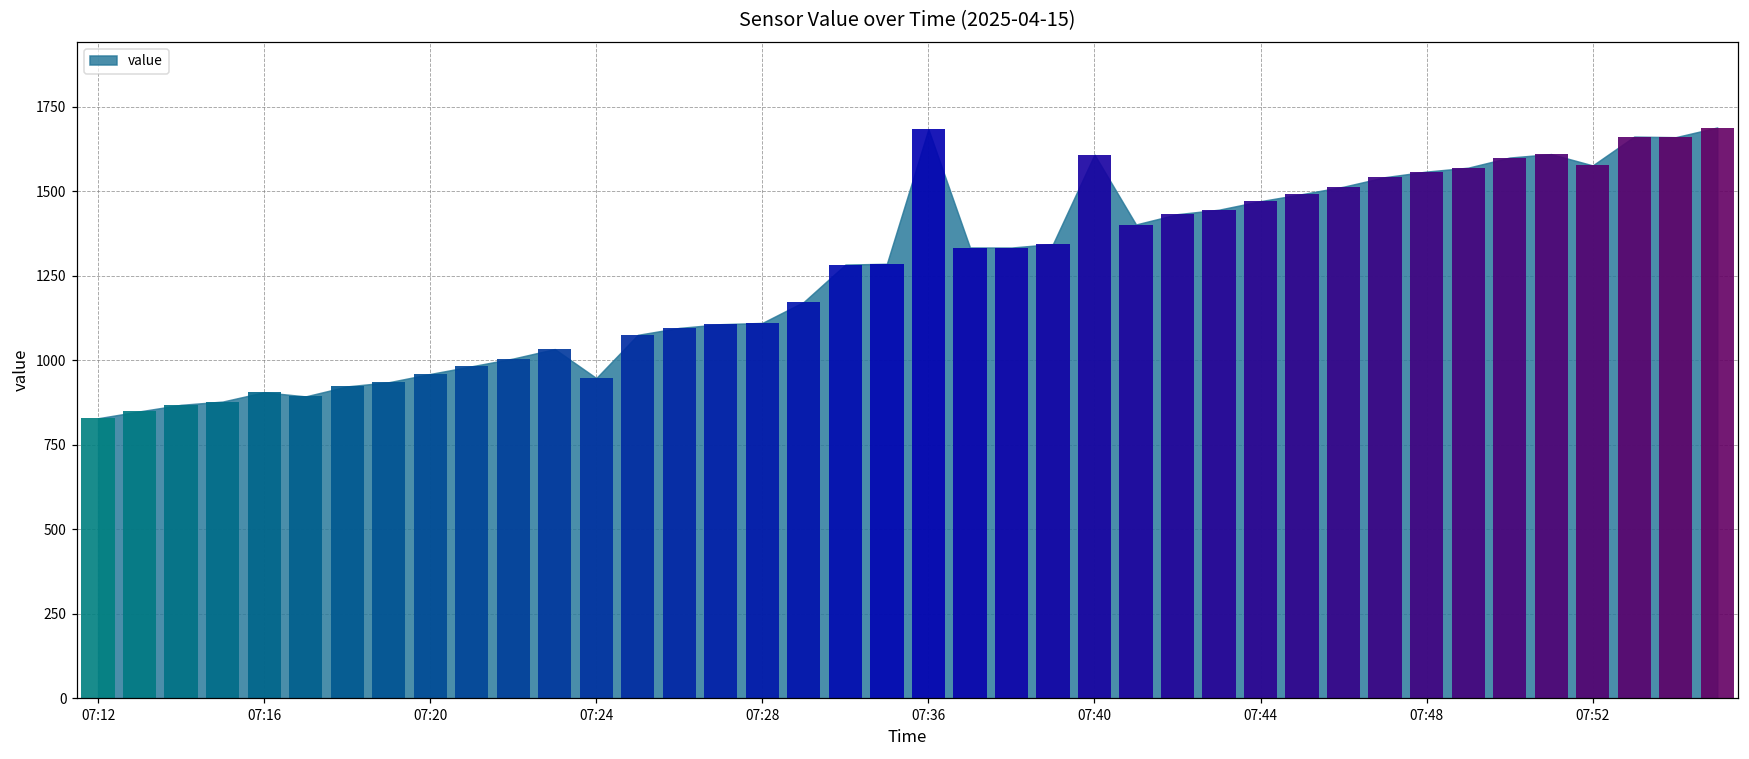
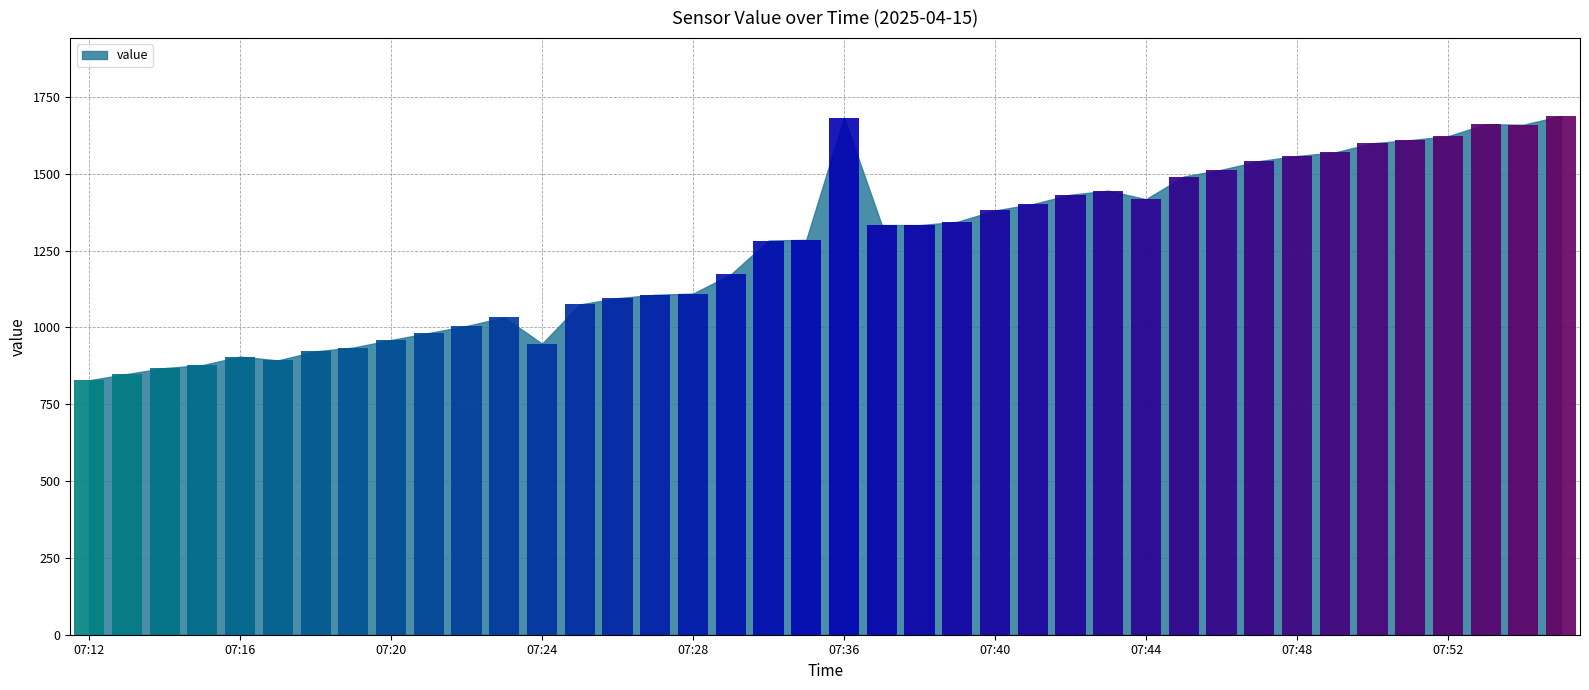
  {
    "07:12": 830,
    "07:16": 910,
    "07:20": 960,
    "07:24": 950,
    "07:28": 1110,
    "07:36": 1680,
-   "07:40": 1610,
-   "07:44": 1470,
+   "07:40": 1380,
+   "07:44": 1420,
    "07:48": 1560,
-   "07:52": 1580
+   "07:52": 1620
  }
